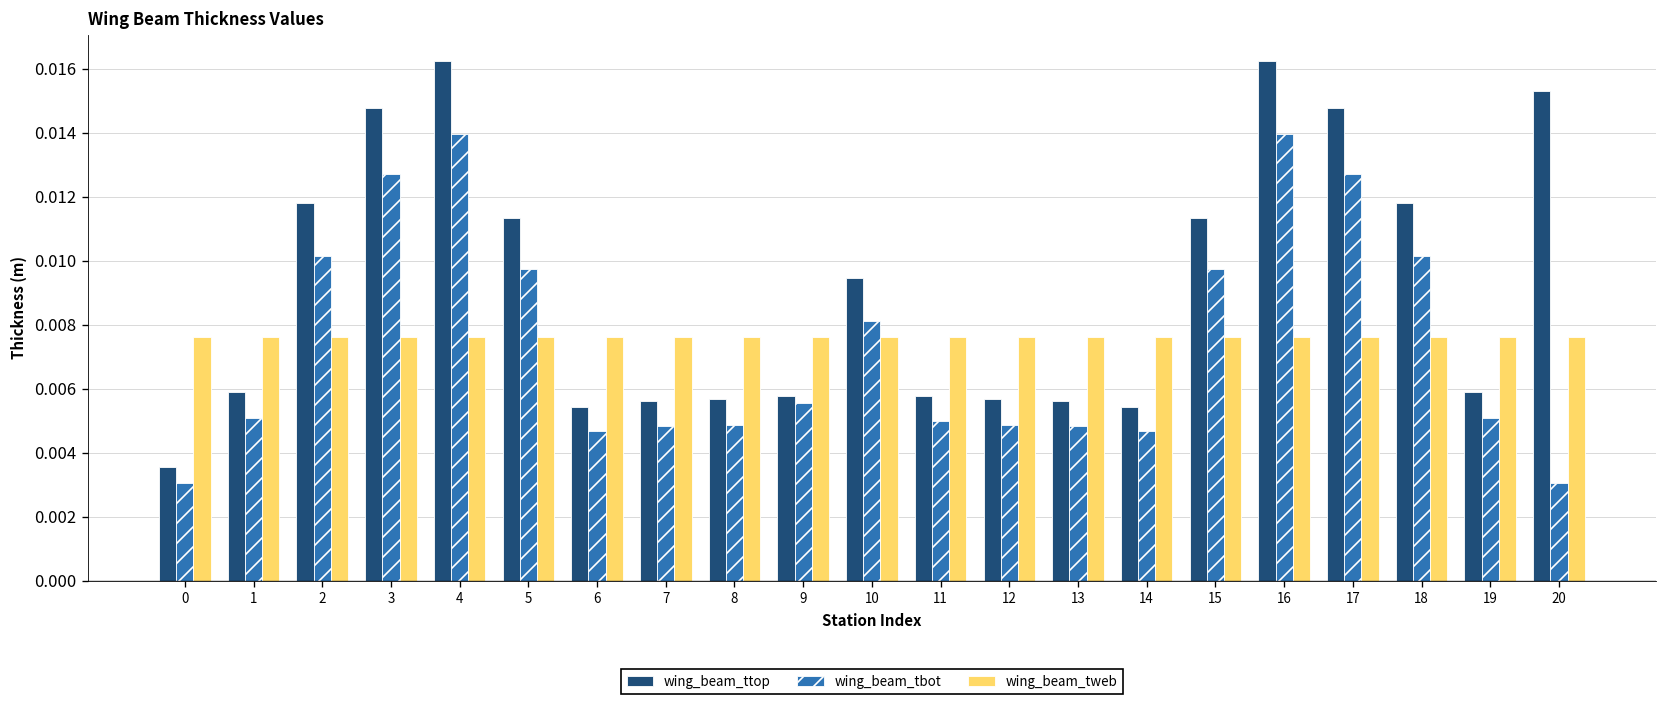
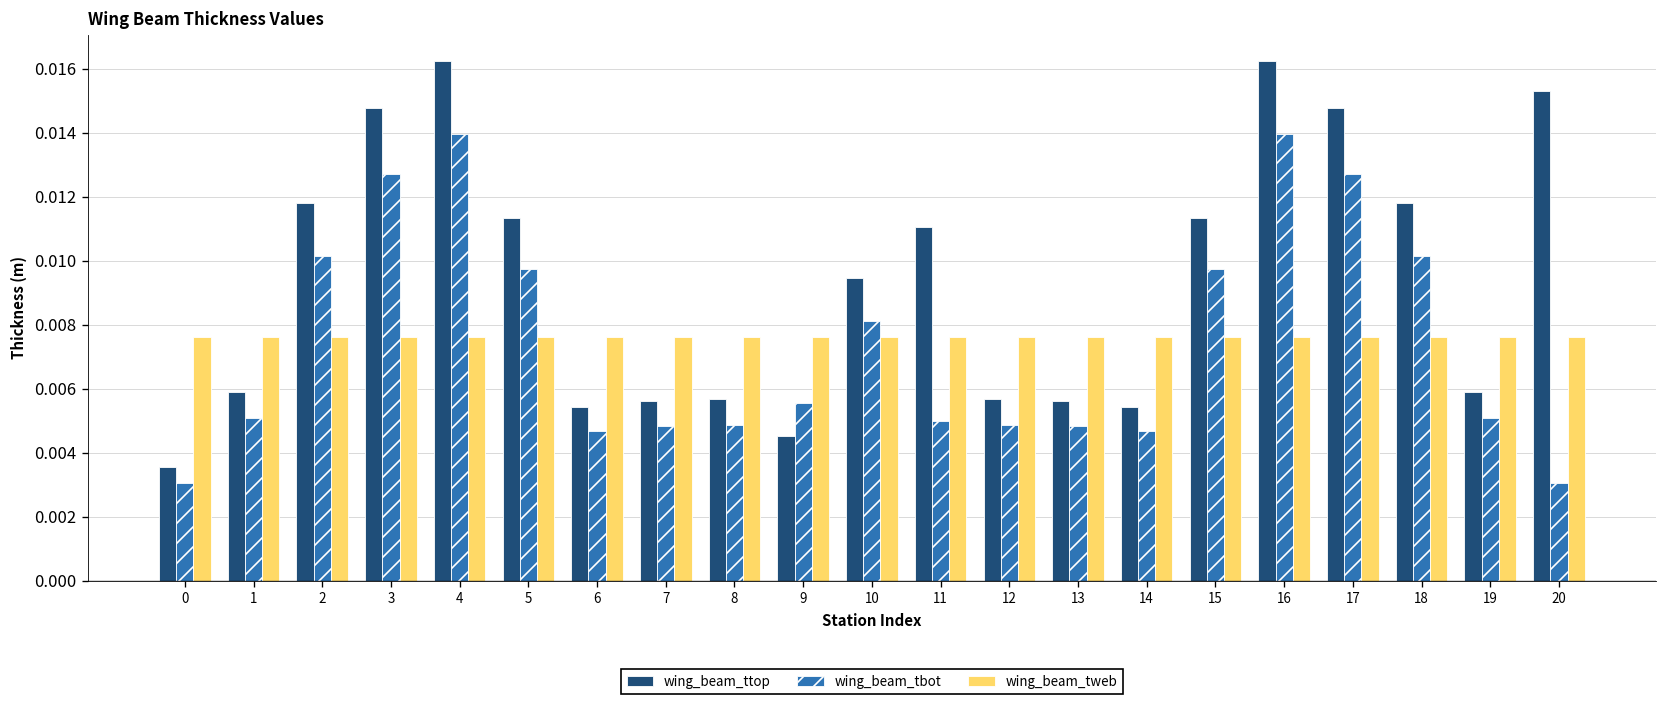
  {
    "wing_beam_ttop": {
      "0": 0.0035,
      "1": 0.0059,
      "2": 0.0118,
      "3": 0.0148,
      "4": 0.0162,
      "5": 0.0113,
      "6": 0.0054,
      "7": 0.0056,
      "8": 0.0057,
-     "9": 0.0058,
+     "9": 0.0045,
      "10": 0.0094,
-     "11": 0.0058,
+     "11": 0.0111,
      "12": 0.0057,
      "13": 0.0056,
      "14": 0.0054,
      "15": 0.0113,
      "16": 0.0162,
      "17": 0.0148,
      "18": 0.0118,
      "19": 0.0059,
      "20": 0.0153
    },
    "wing_beam_tbot": {
      "0": 0.0030,
      "1": 0.0051,
      "2": 0.0102,
      "3": 0.0127,
      "4": 0.0140,
      "5": 0.0098,
      "6": 0.0047,
      "7": 0.0048,
      "8": 0.0049,
      "9": 0.0056,
      "10": 0.0081,
      "11": 0.0050,
      "12": 0.0049,
      "13": 0.0048,
      "14": 0.0047,
      "15": 0.0098,
      "16": 0.0140,
      "17": 0.0127,
      "18": 0.0102,
      "19": 0.0051,
      "20": 0.0030
    },
    "wing_beam_tweb": {
      "0": 0.0076,
      "1": 0.0076,
      "2": 0.0076,
      "3": 0.0076,
      "4": 0.0076,
      "5": 0.0076,
      "6": 0.0076,
      "7": 0.0076,
      "8": 0.0076,
      "9": 0.0076,
      "10": 0.0076,
      "11": 0.0076,
      "12": 0.0076,
      "13": 0.0076,
      "14": 0.0076,
      "15": 0.0076,
      "16": 0.0076,
      "17": 0.0076,
      "18": 0.0076,
      "19": 0.0076,
      "20": 0.0076
    }
  }
